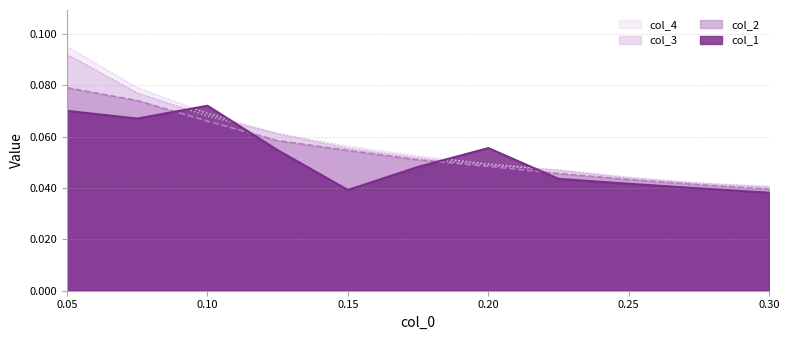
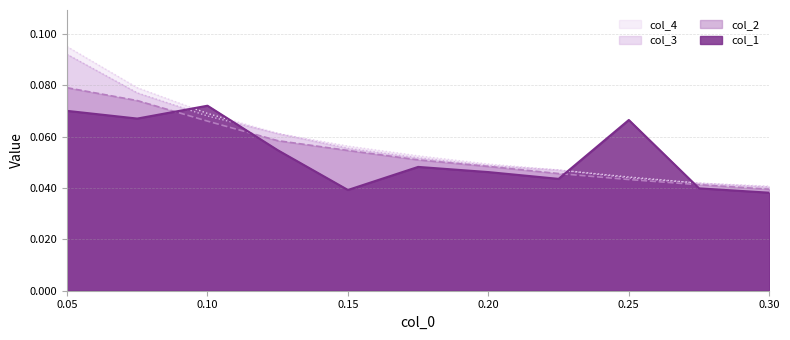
  {
    "col_2": {
      "0.05": 0.079,
      "0.10": 0.066
    },
    "col_1": {
      "0.05": 0.070,
      "0.10": 0.072,
      "0.15": 0.039,
-     "0.20": 0.056,
-     "0.25": 0.042,
+     "0.20": 0.046,
+     "0.25": 0.066,
      "0.30": 0.038
    }
  }
